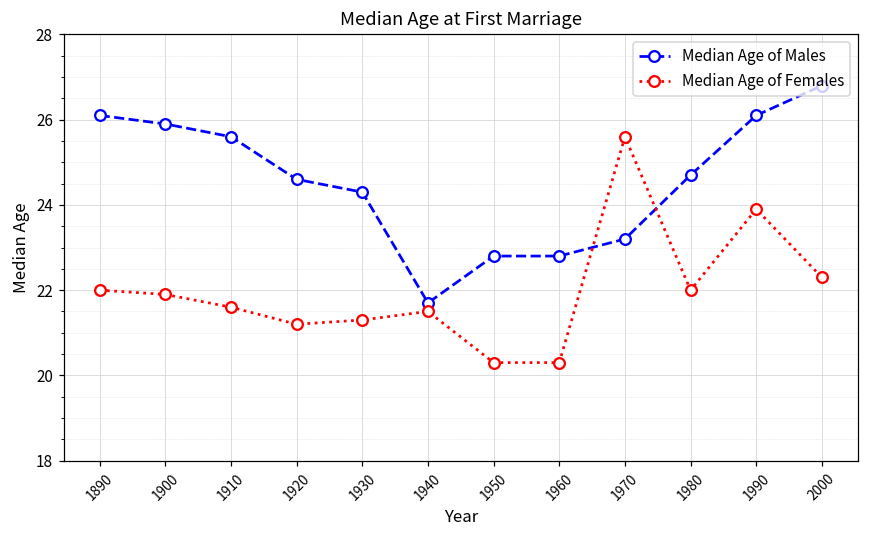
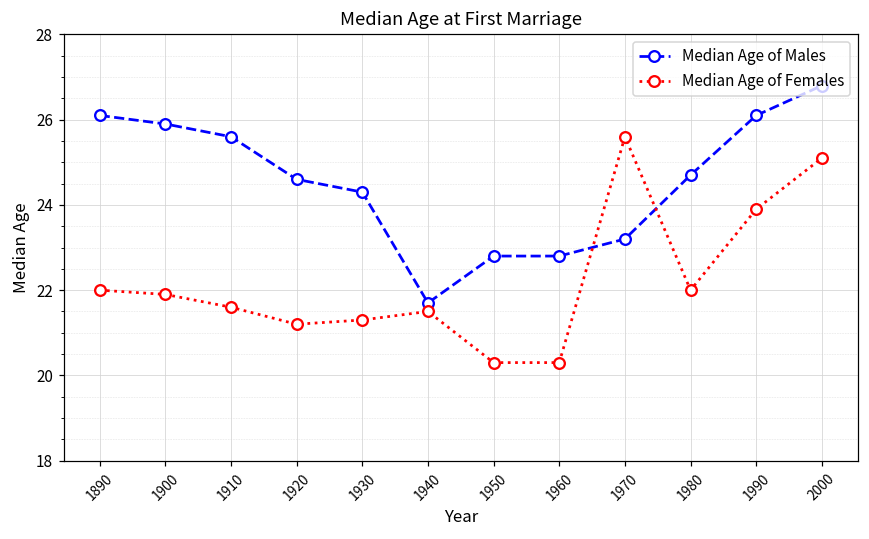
  {
    "Median Age of Males": {
      "1890": 26.1,
      "1900": 25.9,
      "1910": 25.6,
      "1920": 24.6,
      "1930": 24.3,
      "1940": 21.7,
      "1950": 22.8,
      "1960": 22.8,
      "1970": 23.2,
      "1980": 24.7,
      "1990": 26.1
    },
    "Median Age of Females": {
      "1890": 22.0,
      "1900": 21.9,
      "1910": 21.6,
      "1920": 21.2,
      "1930": 21.3,
      "1940": 21.5,
      "1950": 20.3,
      "1960": 20.3,
      "1970": 25.6,
      "1980": 22.0,
      "1990": 23.9,
-     "2000": 22.3
+     "2000": 25.1
    }
  }
